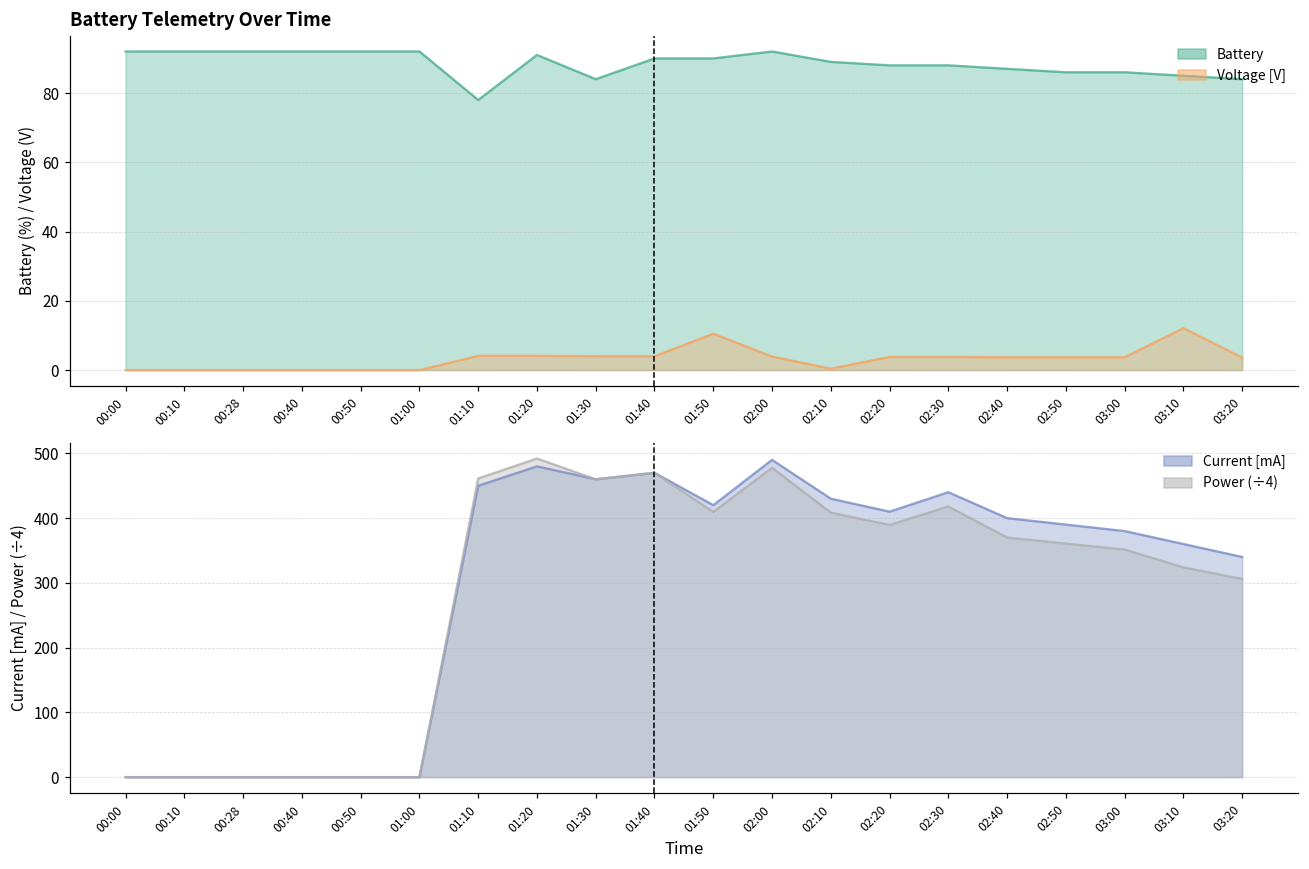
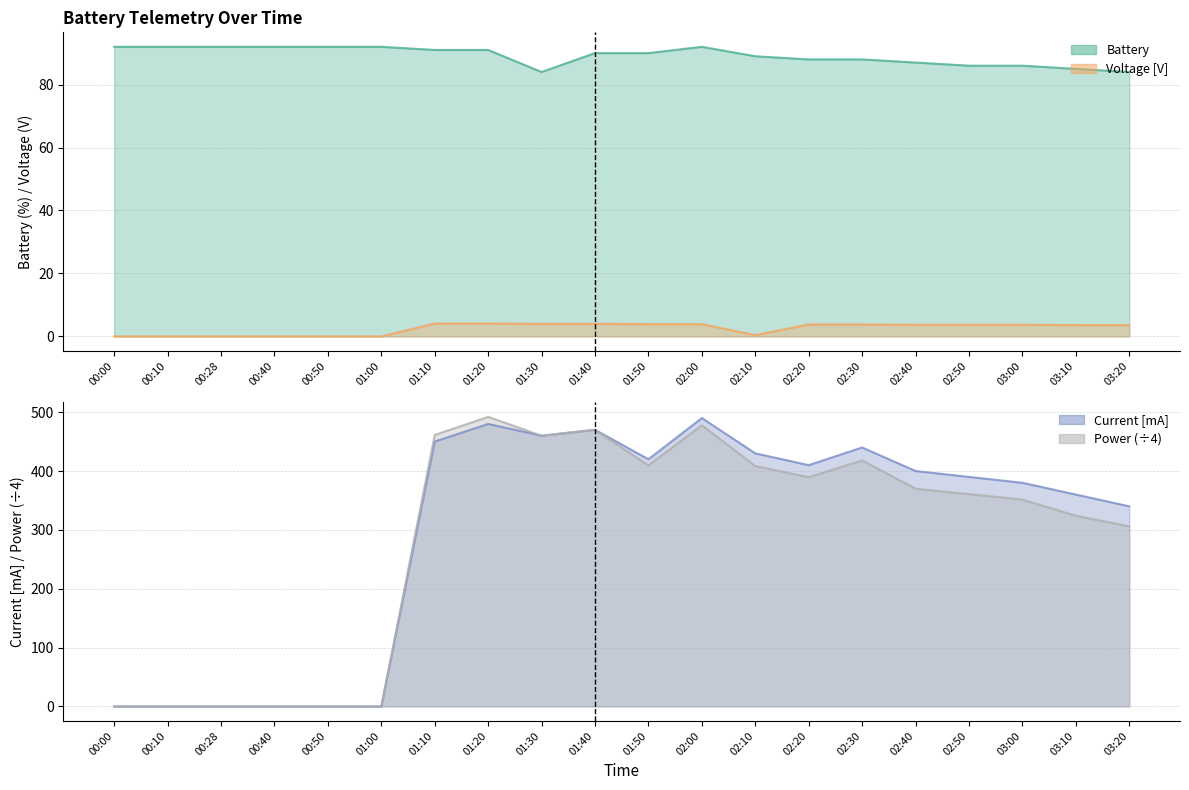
  {
    "Battery Telemetry Over Time": {
      "Battery": {
        "00:00": 92,
        "00:10": 92,
        "00:28": 92,
        "00:40": 92,
        "00:50": 92,
        "01:00": 92,
-       "01:10": 78,
+       "01:10": 91,
        "01:20": 91,
        "01:30": 84,
        "01:40": 90,
        "01:50": 90,
        "02:00": 92,
        "02:10": 89,
        "02:20": 88,
        "02:30": 88,
        "02:40": 87,
        "02:50": 86,
        "03:00": 86,
        "03:10": 85,
        "03:20": 84
      },
      "Voltage [V]": {
        "00:00": 0,
        "00:10": 0,
        "00:28": 0,
        "00:40": 0,
        "00:50": 0,
        "01:00": 0,
        "01:10": 4,
        "01:20": 4,
        "01:30": 4,
        "01:40": 4,
-       "01:50": 11,
+       "01:50": 4,
        "02:00": 4,
        "02:10": 0,
        "02:20": 4,
        "02:30": 4,
        "02:40": 4,
        "02:50": 4,
        "03:00": 4,
-       "03:10": 12,
+       "03:10": 4,
        "03:20": 4
      }
    }
  }
